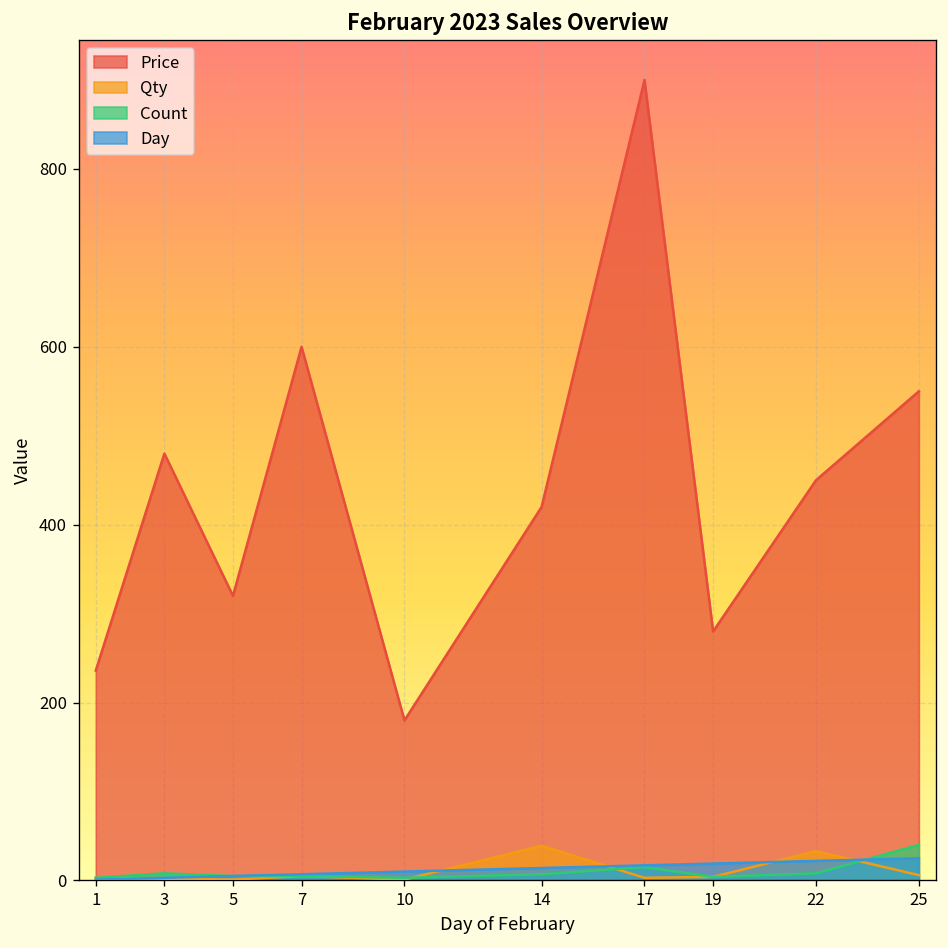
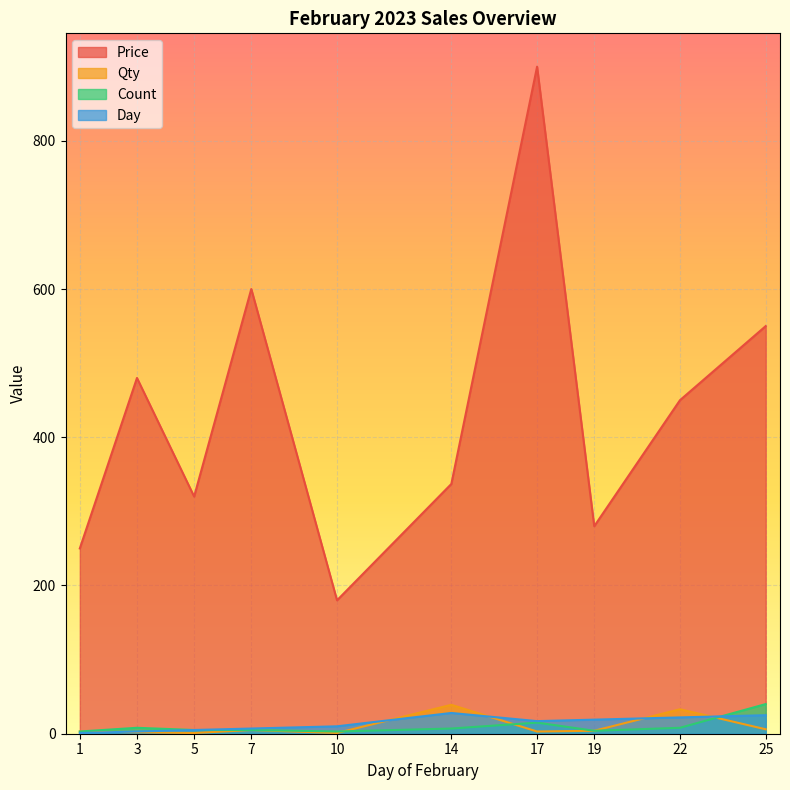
  {
    "Price": {
-     "1": 240,
+     "1": 250,
      "3": 480,
      "5": 320,
      "7": 600,
      "10": 180,
-     "14": 420,
+     "14": 340,
      "17": 900,
      "19": 280,
      "22": 450,
      "25": 550
    },
    "Qty": {
      "5": 0,
      "14": 40,
      "17": 0,
      "22": 30,
      "25": 10
    },
    "Count": {
      "3": 10,
      "14": 10,
      "22": 10,
      "25": 40
    },
    "Day": {
      "10": 10,
-     "14": 10,
+     "14": 30,
      "19": 20,
      "22": 20,
      "25": 30
    }
  }
